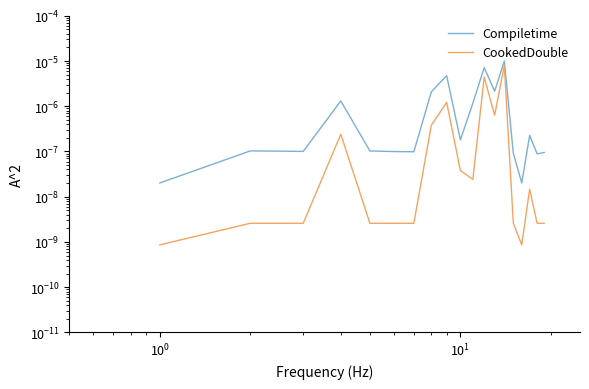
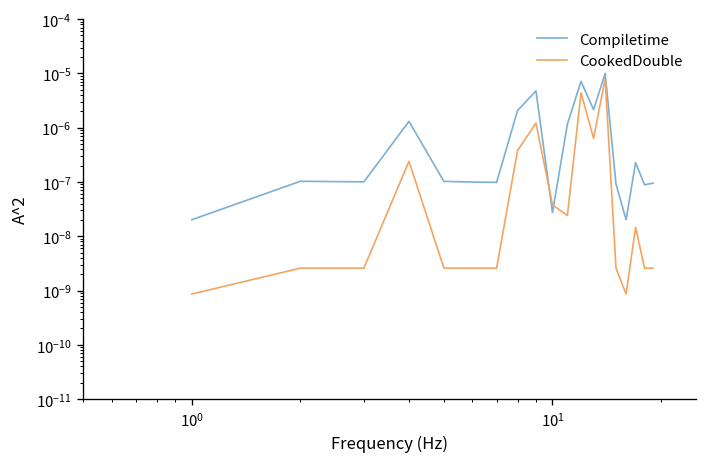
  {
    "Compiletime": {
      "10^0": 0.00000002,
-     "10^1": 0.00000018
+     "10^1": 0.00000003
    },
    "CookedDouble": {
      "10^0": 0.0000000009,
      "10^1": 0.00000004
    }
  }
